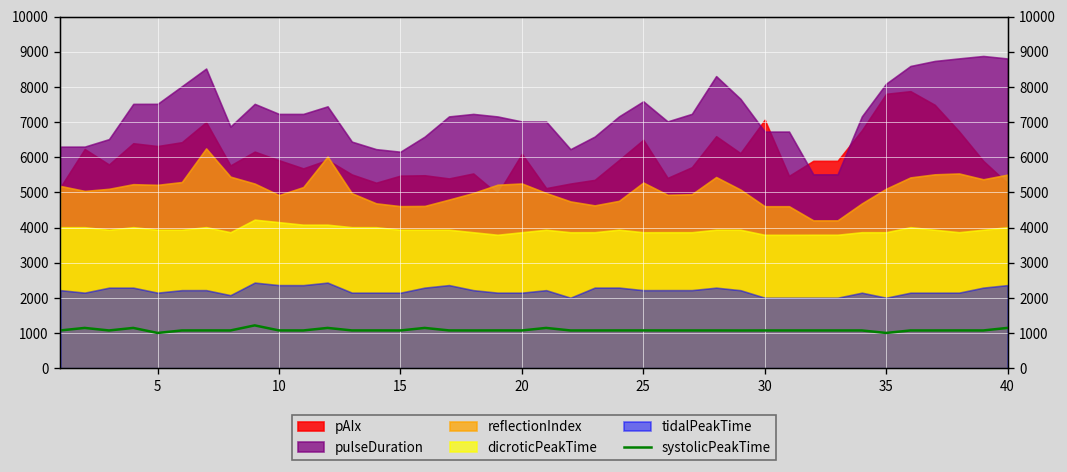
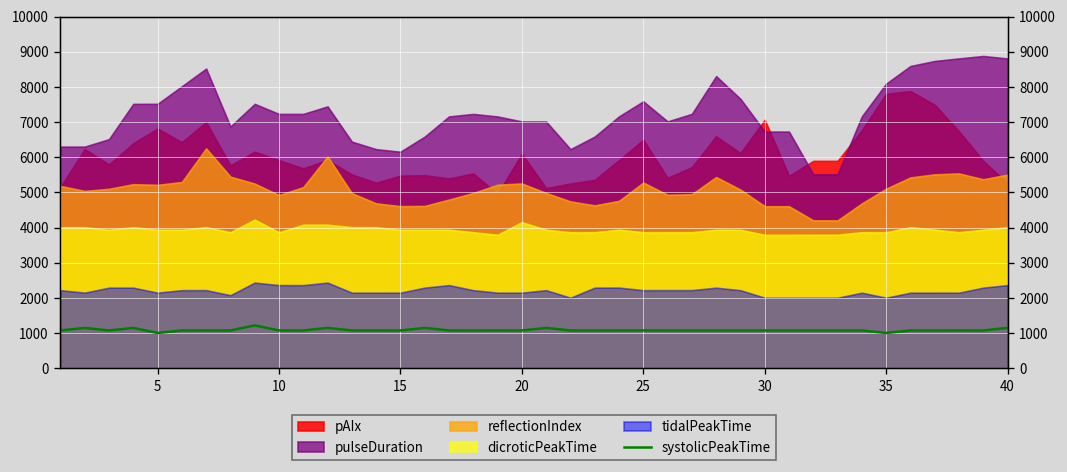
  {
    "pAIx": {
-     "5": 6300,
+     "5": 6800,
      "10": 5900,
      "15": 5500,
      "20": 6100,
      "25": 6500,
      "30": 7100,
      "35": 7800,
      "40": 5300
    },
    "systolicPeakTime": {
      "5": 1000,
      "10": 1100,
      "15": 1100,
      "20": 1100,
      "25": 1100,
      "30": 1100,
      "35": 1000,
      "40": 1100
    },
    "pulseDuration": {
      "5": 7500,
      "10": 7200,
      "15": 6200,
      "20": 7000,
      "25": 7600,
      "30": 6700,
      "35": 8100,
      "40": 8800
    },
    "reflectionIndex": {
      "5": 5200,
      "10": 4900,
      "15": 4600,
      "20": 5300,
      "25": 5300,
      "30": 4600,
      "35": 5100,
      "40": 5500
    },
    "dicroticPeakTime": {
      "5": 3900,
-     "10": 4200,
+     "10": 3900,
      "15": 3900,
-     "20": 3900,
+     "20": 4200,
      "25": 3900,
      "30": 3800,
      "35": 3900,
      "40": 4000
    },
    "tidalPeakTime": {
      "5": 2100,
      "10": 2400,
      "15": 2100,
      "20": 2100,
      "25": 2200,
      "30": 2000,
      "35": 2000,
      "40": 2400
    }
  }
